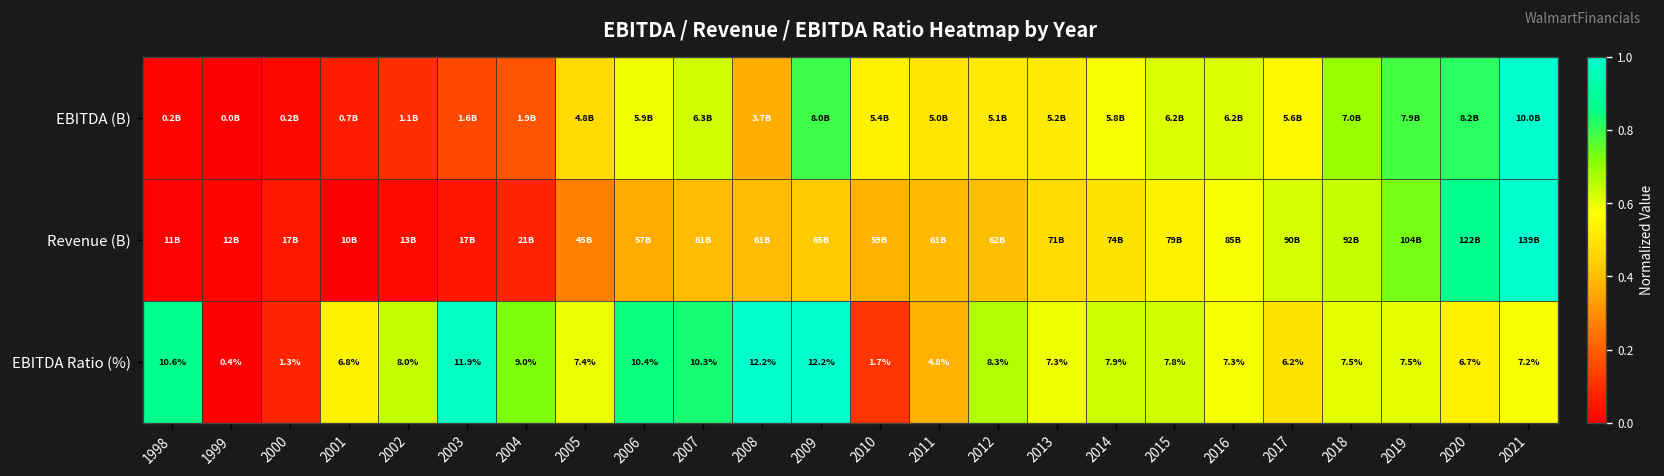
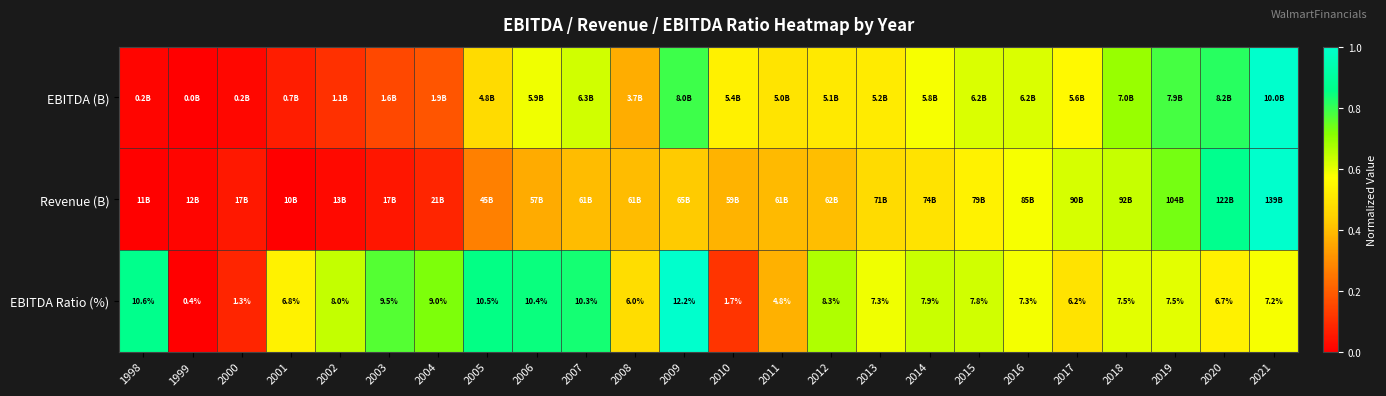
  {
    "EBITDA (B)": {
      "1998": "0.2B",
      "1999": "0.0B",
      "2000": "0.2B",
      "2001": "0.7B",
      "2002": "1.1B",
      "2003": "1.6B",
      "2004": "1.9B",
      "2005": "4.8B",
      "2006": "5.9B",
      "2007": "6.3B",
      "2008": "3.7B",
      "2009": "8.0B",
      "2010": "5.4B",
      "2011": "5.0B",
      "2012": "5.1B",
      "2013": "5.2B",
      "2014": "5.8B",
      "2015": "6.2B",
      "2016": "6.2B",
      "2017": "5.6B",
      "2018": "7.0B",
      "2019": "7.9B",
      "2020": "8.2B",
      "2021": "10.0B"
    },
    "Revenue (B)": {
      "1998": "11B",
      "1999": "12B",
      "2000": "17B",
      "2001": "10B",
      "2002": "13B",
      "2003": "17B",
      "2004": "21B",
      "2005": "45B",
      "2006": "57B",
      "2007": "61B",
      "2008": "61B",
      "2009": "65B",
      "2010": "59B",
      "2011": "61B",
      "2012": "62B",
      "2013": "71B",
      "2014": "74B",
      "2015": "79B",
      "2016": "85B",
      "2017": "90B",
      "2018": "92B",
      "2019": "104B",
      "2020": "122B",
      "2021": "139B"
    },
    "EBITDA Ratio (%)": {
      "1998": "10.6%",
      "1999": "0.4%",
      "2000": "1.3%",
      "2001": "6.8%",
      "2002": "8.0%",
-     "2003": "11.9%",
+     "2003": "9.5%",
      "2004": "9.0%",
-     "2005": "7.4%",
+     "2005": "10.5%",
      "2006": "10.4%",
      "2007": "10.3%",
-     "2008": "12.2%",
+     "2008": "6.0%",
      "2009": "12.2%",
      "2010": "1.7%",
      "2011": "4.8%",
      "2012": "8.3%",
      "2013": "7.3%",
      "2014": "7.9%",
      "2015": "7.8%",
      "2016": "7.3%",
      "2017": "6.2%",
      "2018": "7.5%",
      "2019": "7.5%",
      "2020": "6.7%",
      "2021": "7.2%"
    }
  }
